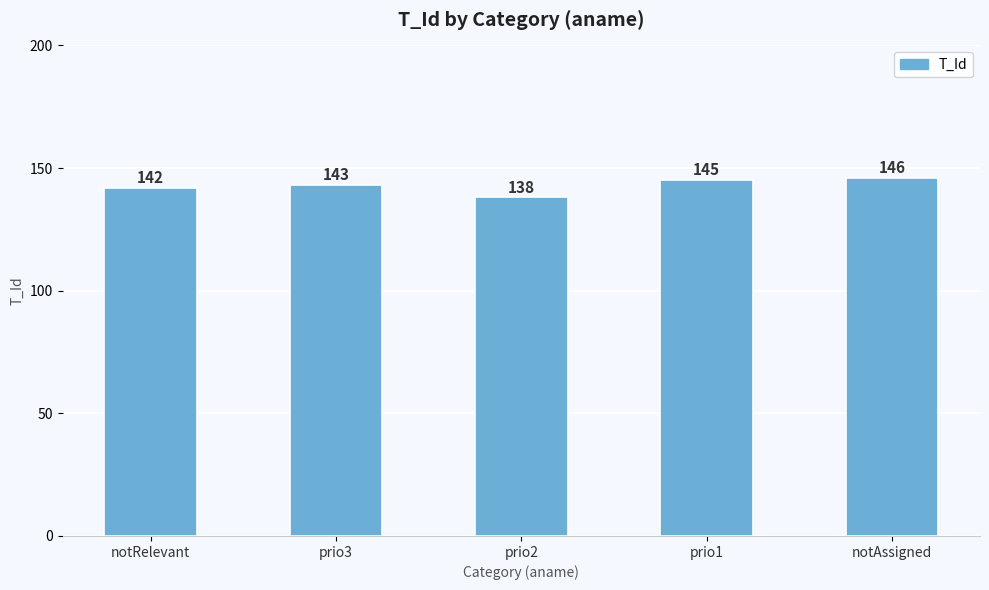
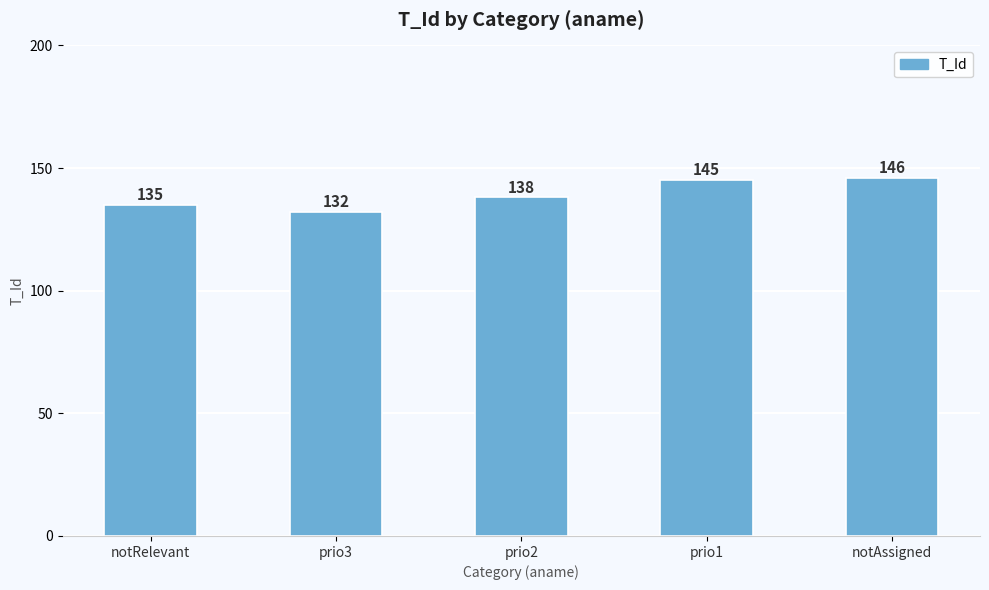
  {
-   "notRelevant": 142,
-   "prio3": 143,
+   "notRelevant": 135,
+   "prio3": 132,
    "prio2": 138,
    "prio1": 145,
    "notAssigned": 146
  }
